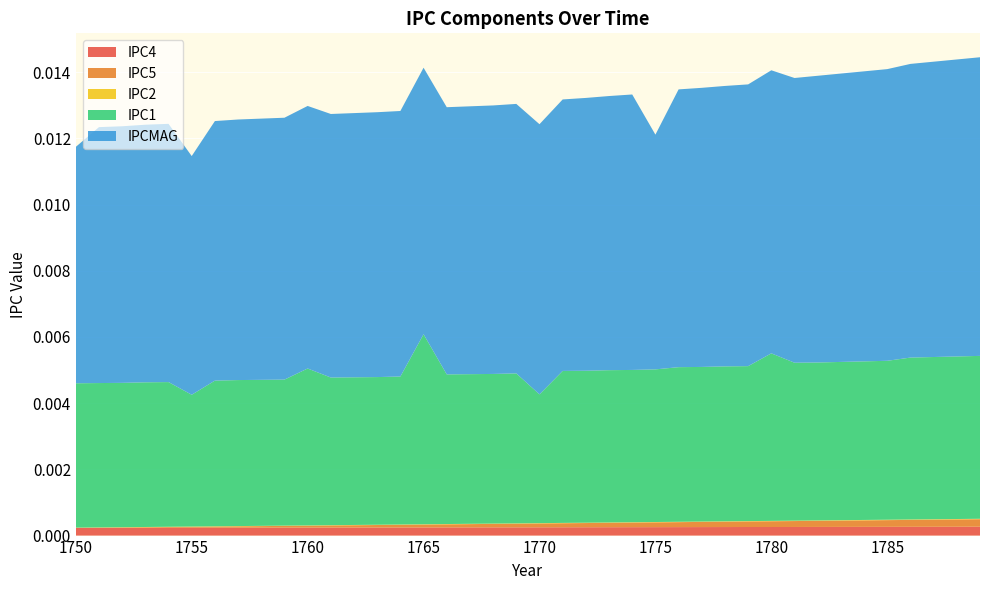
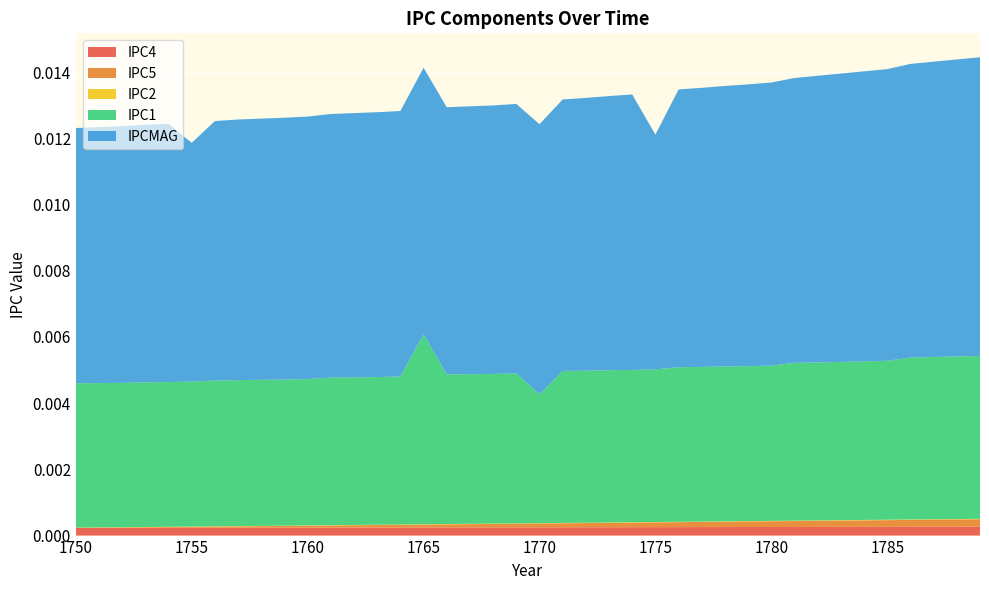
  {
    "IPC1": {
      "1750": 0.0044,
-     "1755": 0.0040,
-     "1760": 0.0047,
+     "1755": 0.0044,
+     "1760": 0.0044,
      "1765": 0.0057,
      "1770": 0.0039,
      "1775": 0.0046,
-     "1780": 0.0051,
+     "1780": 0.0047,
      "1785": 0.0048
    },
    "IPCMAG": {
-     "1750": 0.0071,
+     "1750": 0.0077,
      "1755": 0.0072,
      "1760": 0.0079,
      "1765": 0.0081,
      "1770": 0.0082,
      "1775": 0.0071,
      "1780": 0.0086,
      "1785": 0.0088
    }
  }
